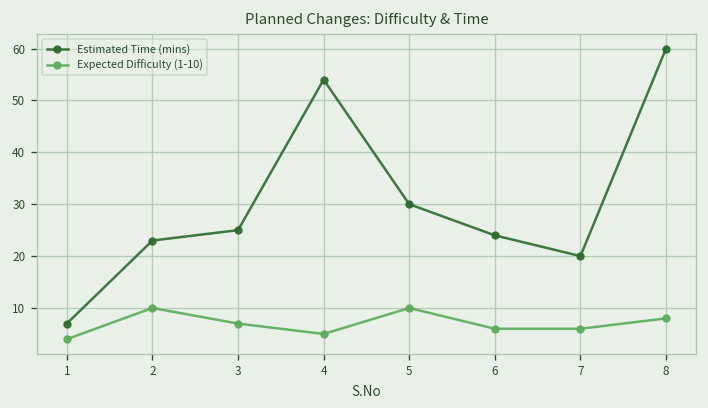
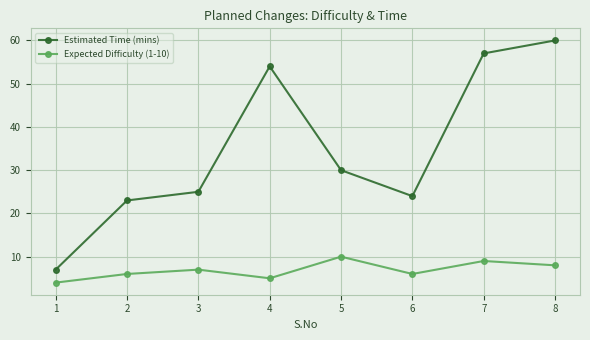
  {
    "Estimated Time (mins)": {
      "1": 7,
      "2": 23,
      "3": 25,
      "4": 54,
      "5": 30,
      "6": 24,
-     "7": 20,
+     "7": 57,
      "8": 60
    },
    "Expected Difficulty (1-10)": {
      "1": 4,
-     "2": 10,
+     "2": 6,
      "3": 7,
      "4": 5,
      "5": 10,
      "6": 6,
-     "7": 6,
+     "7": 9,
      "8": 8
    }
  }
